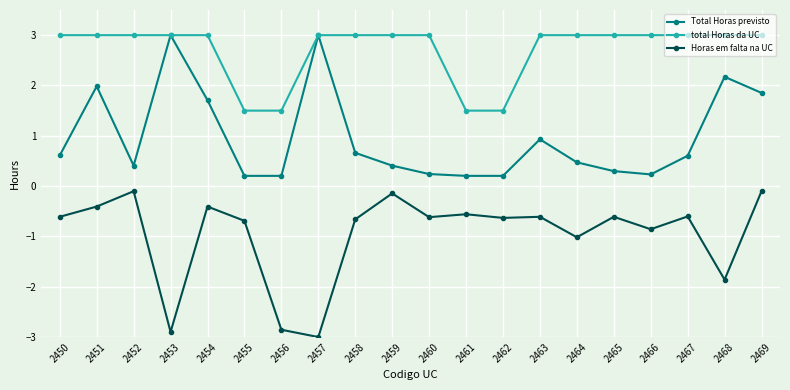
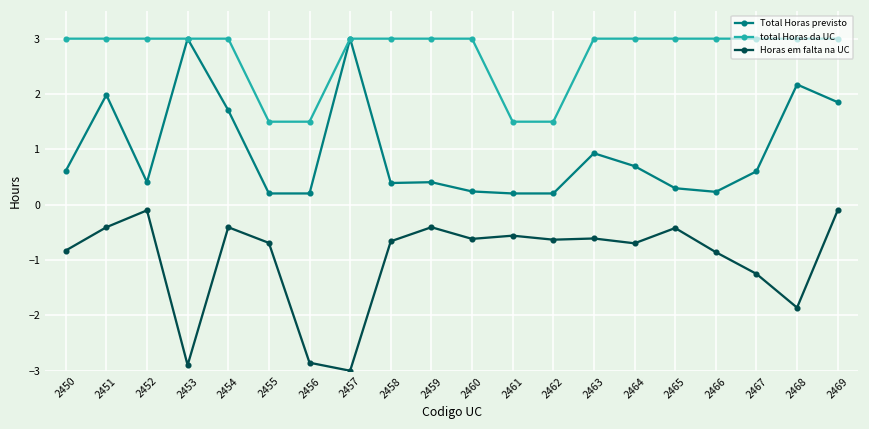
  {
    "Total Horas previsto": {
      "2450": 0.6,
      "2451": 2.0,
      "2452": 0.4,
      "2454": 1.7,
      "2455": 0.2,
      "2456": 0.2,
-     "2458": 0.7,
+     "2458": 0.4,
      "2459": 0.4,
      "2460": 0.2,
      "2461": 0.2,
      "2462": 0.2,
      "2463": 0.9,
-     "2464": 0.5,
+     "2464": 0.7,
      "2465": 0.3,
      "2466": 0.2,
      "2467": 0.6,
      "2468": 2.2,
      "2469": 1.9
    },
    "total Horas da UC": {
      "2450": 3.0,
      "2451": 3.0,
      "2452": 3.0,
      "2454": 3.0,
      "2455": 1.5,
      "2456": 1.5,
      "2458": 3.0,
      "2459": 3.0,
      "2460": 3.0,
      "2461": 1.5,
      "2462": 1.5,
      "2463": 3.0,
      "2464": 3.0,
      "2465": 3.0,
      "2466": 3.0
    },
    "Horas em falta na UC": {
-     "2450": -0.6,
+     "2450": -0.8,
      "2451": -0.4,
      "2452": -0.1,
      "2453": -2.9,
      "2454": -0.4,
      "2455": -0.7,
      "2456": -2.9,
      "2457": -3.0,
      "2458": -0.7,
-     "2459": -0.1,
+     "2459": -0.4,
      "2460": -0.6,
      "2461": -0.6,
      "2462": -0.6,
      "2463": -0.6,
-     "2464": -1.0,
-     "2465": -0.6,
+     "2464": -0.7,
+     "2465": -0.4,
      "2466": -0.9,
-     "2467": -0.6,
+     "2467": -1.2,
      "2468": -1.9,
      "2469": -0.1
    }
  }
